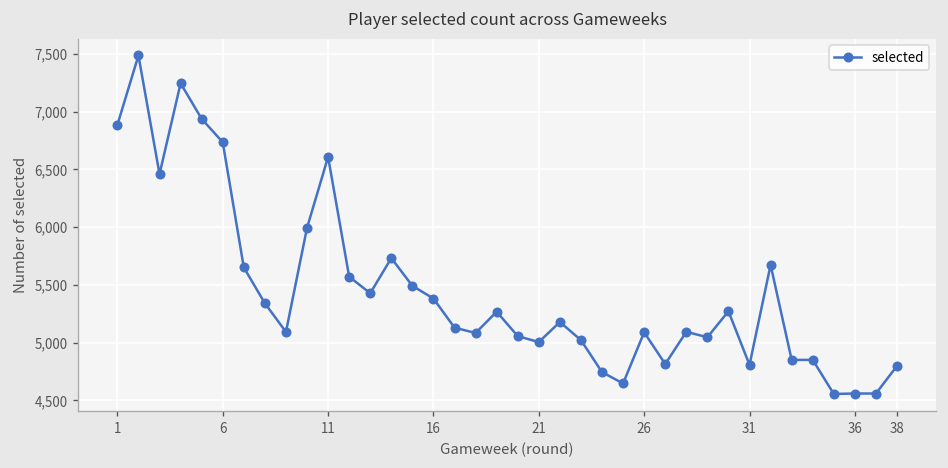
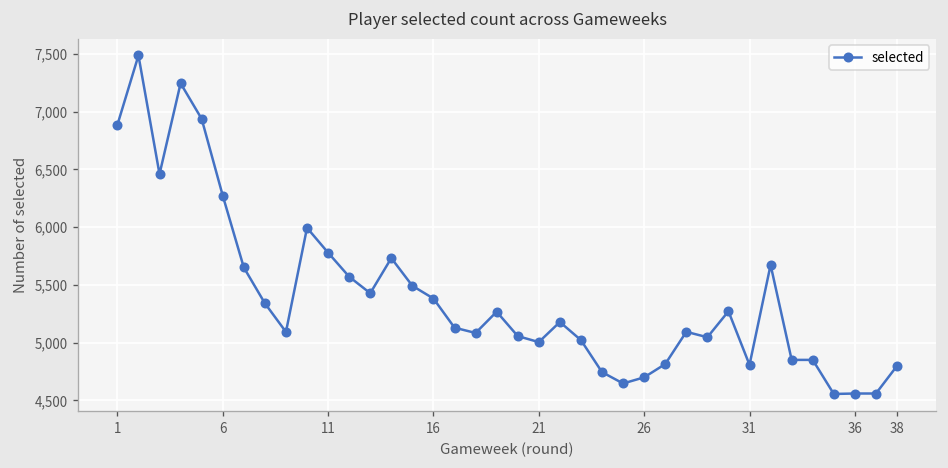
  {
    "1": "6,900",
-   "6": "6,700",
-   "11": "6,600",
+   "6": "6,300",
+   "11": "5,800",
    "16": "5,400",
    "21": "5,000",
-   "26": "5,100",
+   "26": "4,700",
    "31": "4,800",
    "36": "4,600",
    "38": "4,800"
  }
